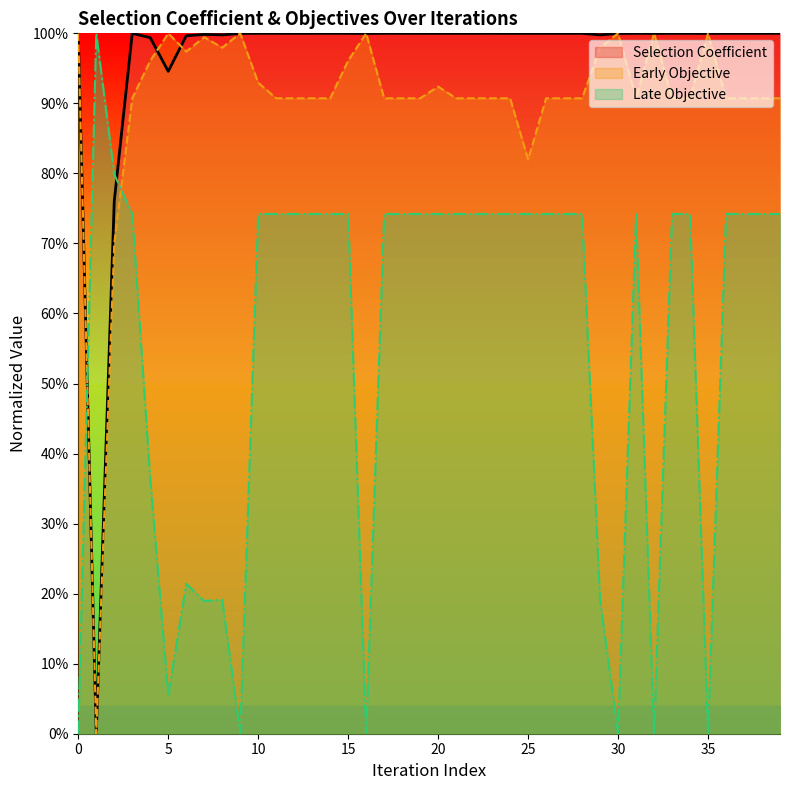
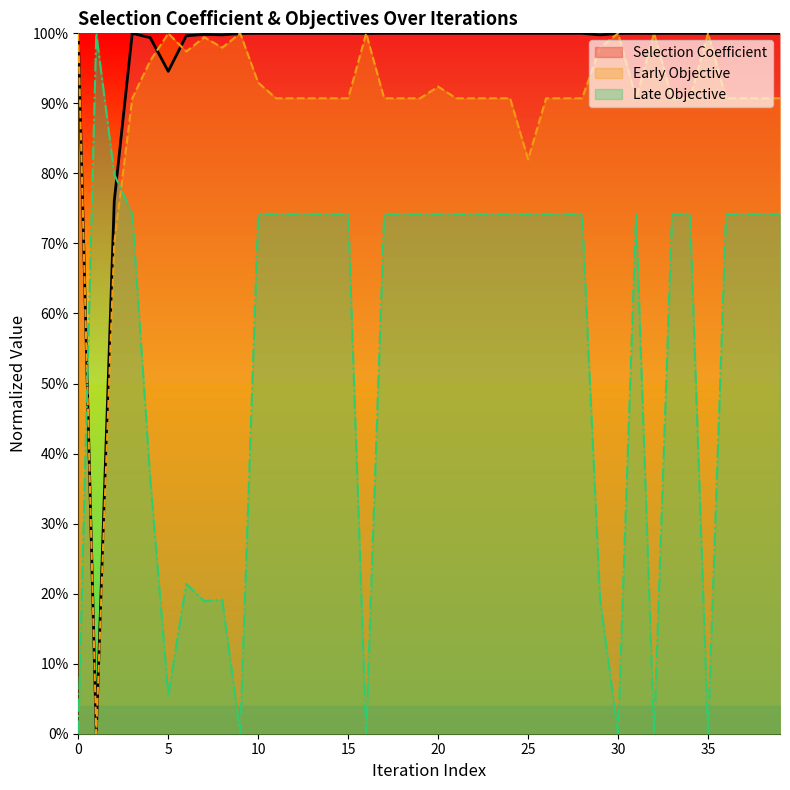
  {
    "Selection Coefficient": {
      "5": "95%",
      "10": "100%",
      "15": "100%",
      "20": "100%",
      "25": "100%"
    },
    "Early Objective": {
      "5": "100%",
      "10": "93%",
-     "15": "96%",
+     "15": "91%",
      "20": "92%",
      "25": "82%"
    }
  }
